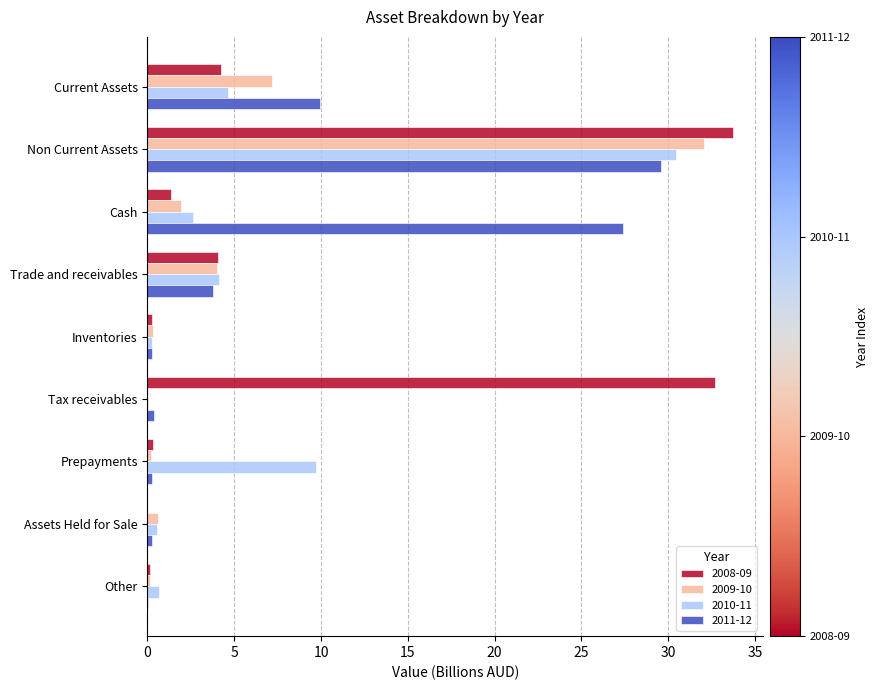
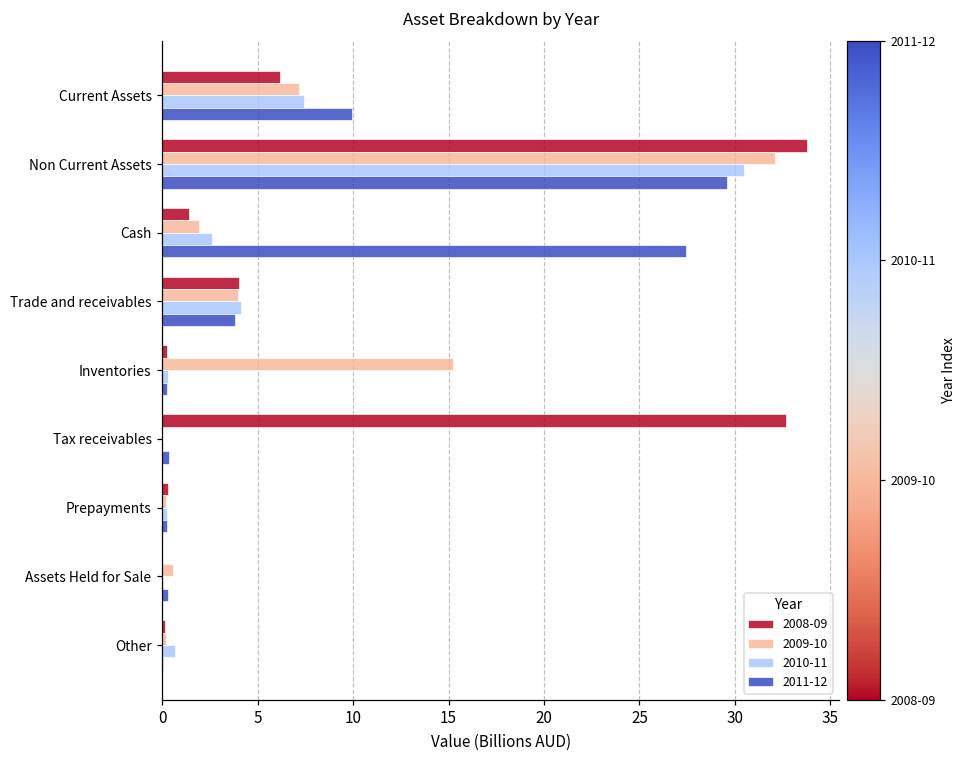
  {
    "2008-09": {
-     "Current Assets": 4.2,
+     "Current Assets": 6.2,
      "Non Current Assets": 33.8,
      "Cash": 1.4,
      "Trade and receivables": 4.0,
      "Inventories": 0.2,
      "Tax receivables": 32.7,
      "Prepayments": 0.3,
      "Assets Held for Sale": 0.0
    },
    "2009-10": {
      "Current Assets": 7.2,
      "Non Current Assets": 32.1,
      "Cash": 1.9,
      "Trade and receivables": 4.0,
-     "Inventories": 0.3,
+     "Inventories": 15.2,
      "Prepayments": 0.2,
      "Assets Held for Sale": 0.6,
      "Other": 0.2
    },
    "2010-11": {
-     "Current Assets": 4.7,
+     "Current Assets": 7.5,
      "Non Current Assets": 30.5,
      "Cash": 2.6,
      "Trade and receivables": 4.1,
      "Inventories": 0.3,
-     "Prepayments": 9.7,
-     "Assets Held for Sale": 0.5,
+     "Prepayments": 0.3,
+     "Assets Held for Sale": 0.0,
      "Other": 0.7
    },
    "2011-12": {
      "Current Assets": 10.0,
      "Non Current Assets": 29.6,
      "Cash": 27.4,
      "Trade and receivables": 3.8,
      "Inventories": 0.3,
      "Tax receivables": 0.4,
      "Prepayments": 0.3,
      "Assets Held for Sale": 0.3
    }
  }
